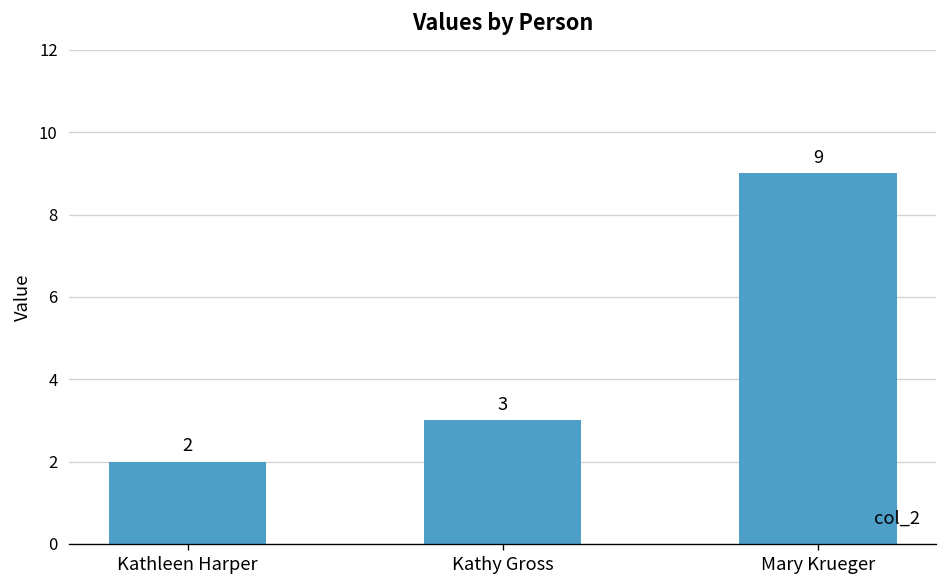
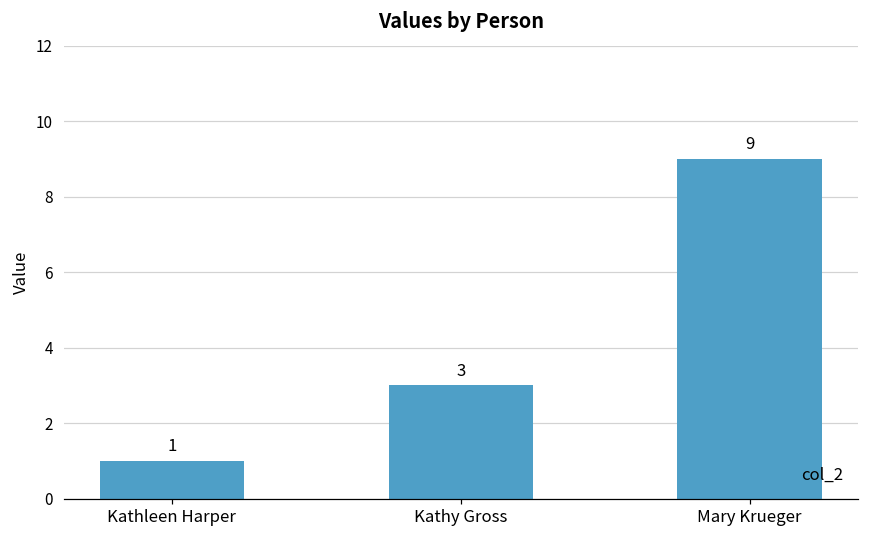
  {
-   "Kathleen Harper": 2,
+   "Kathleen Harper": 1,
    "Kathy Gross": 3,
    "Mary Krueger": 9
  }
